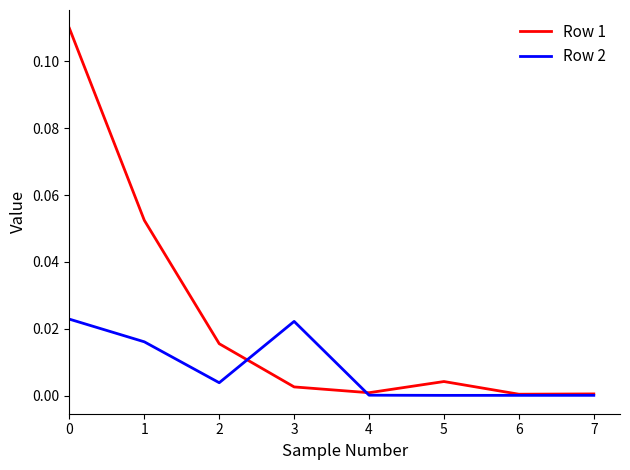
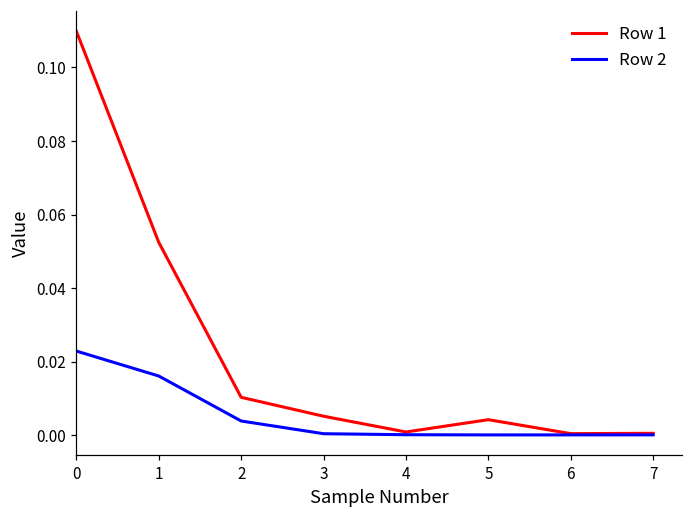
  {
    "Row 1": {
      "0": 0.110,
      "1": 0.052,
-     "2": 0.016,
-     "3": 0.003,
+     "2": 0.010,
+     "3": 0.005,
      "5": 0.004
    },
    "Row 2": {
      "0": 0.023,
      "1": 0.016,
      "2": 0.004,
-     "3": 0.022,
+     "3": 0.000,
      "5": 0.000
    }
  }
